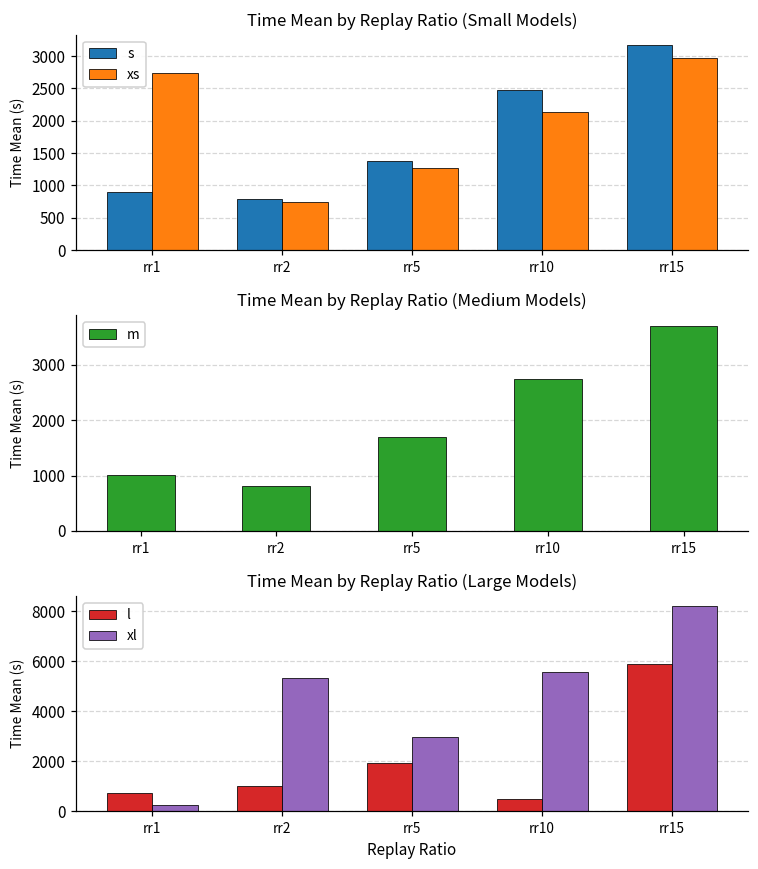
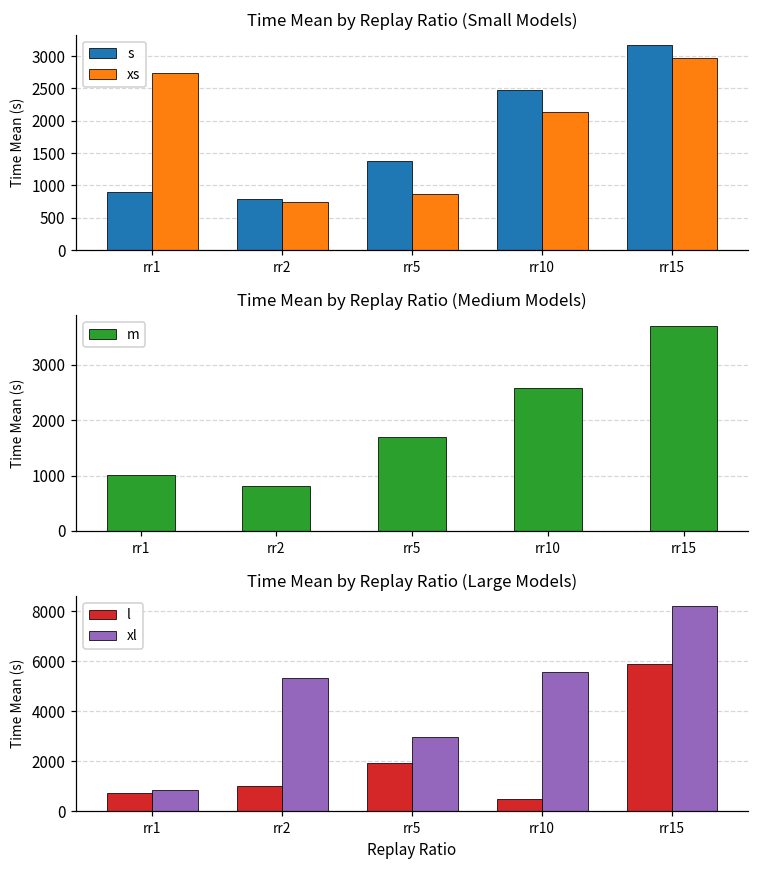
  {
    "Time Mean by Replay Ratio (Small Models)": {
      "s": {
        "rr1": 900,
        "rr2": 800,
        "rr5": 1400,
        "rr10": 2500,
        "rr15": 3200
      },
      "xs": {
        "rr1": 2700,
        "rr2": 700,
-       "rr5": 1300,
+       "rr5": 900,
        "rr10": 2100,
        "rr15": 3000
      }
    },
    "Time Mean by Replay Ratio (Medium Models)": {
      "rr1": 1000,
      "rr2": 800,
      "rr5": 1700,
-     "rr10": 2800,
+     "rr10": 2600,
      "rr15": 3700
    },
    "Time Mean by Replay Ratio (Large Models)": {
      "l": {
        "rr1": 700,
        "rr2": 1000,
        "rr5": 1900,
        "rr10": 500,
        "rr15": 5900
      },
      "xl": {
-       "rr1": 200,
+       "rr1": 900,
        "rr2": 5300,
        "rr5": 3000,
        "rr10": 5600,
        "rr15": 8200
      }
    }
  }
